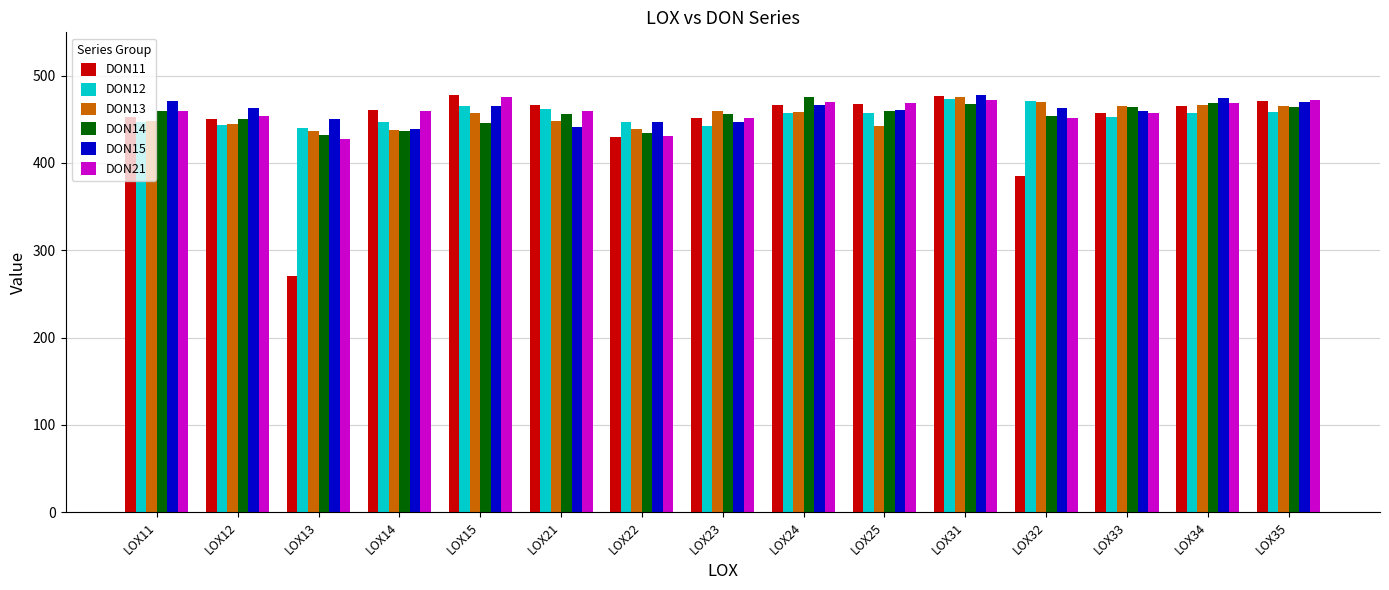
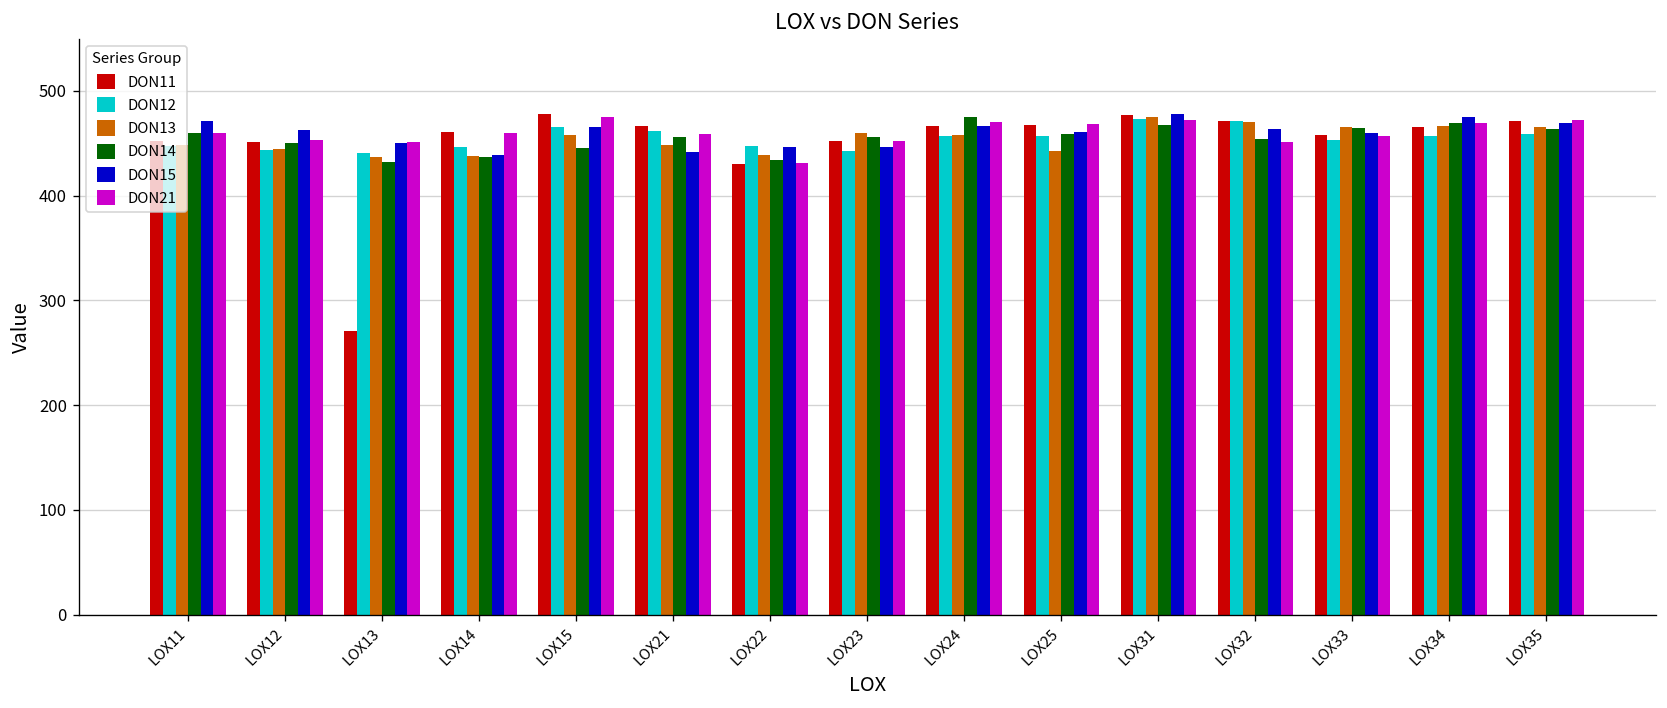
  {
    "DON11": {
      "LOX12": 450,
      "LOX13": 270,
      "LOX14": 460,
      "LOX15": 480,
      "LOX21": 470,
      "LOX22": 430,
      "LOX23": 450,
      "LOX24": 470,
      "LOX25": 470,
      "LOX31": 480,
-     "LOX32": 390,
+     "LOX32": 470,
      "LOX33": 460,
      "LOX34": 470,
      "LOX35": 470
    },
    "DON12": {
      "LOX12": 440,
      "LOX13": 440,
      "LOX14": 450,
      "LOX15": 470,
      "LOX21": 460,
      "LOX22": 450,
      "LOX23": 440,
      "LOX24": 460,
      "LOX25": 460,
      "LOX31": 470,
      "LOX32": 470,
      "LOX33": 450,
      "LOX34": 460,
      "LOX35": 460
    },
    "DON13": {
      "LOX12": 440,
      "LOX13": 440,
      "LOX14": 440,
      "LOX15": 460,
      "LOX21": 450,
      "LOX22": 440,
      "LOX23": 460,
      "LOX24": 460,
      "LOX25": 440,
      "LOX31": 480,
      "LOX32": 470,
      "LOX33": 470,
      "LOX34": 470,
      "LOX35": 470
    },
    "DON14": {
      "LOX11": 460,
      "LOX12": 450,
      "LOX13": 430,
      "LOX14": 440,
      "LOX15": 450,
      "LOX21": 460,
      "LOX22": 430,
      "LOX23": 460,
      "LOX24": 480,
      "LOX25": 460,
      "LOX31": 470,
      "LOX32": 450,
      "LOX33": 460,
      "LOX34": 470,
      "LOX35": 460
    },
    "DON15": {
      "LOX11": 470,
      "LOX12": 460,
      "LOX13": 450,
      "LOX14": 440,
      "LOX15": 470,
      "LOX21": 440,
      "LOX22": 450,
      "LOX23": 450,
      "LOX24": 470,
      "LOX25": 460,
      "LOX31": 480,
      "LOX32": 460,
      "LOX33": 460,
      "LOX34": 470,
      "LOX35": 470
    },
    "DON21": {
      "LOX11": 460,
      "LOX12": 450,
-     "LOX13": 430,
+     "LOX13": 450,
      "LOX14": 460,
      "LOX15": 480,
      "LOX21": 460,
      "LOX22": 430,
      "LOX23": 450,
      "LOX24": 470,
      "LOX25": 470,
      "LOX31": 470,
      "LOX32": 450,
      "LOX33": 460,
      "LOX34": 470,
      "LOX35": 470
    }
  }
